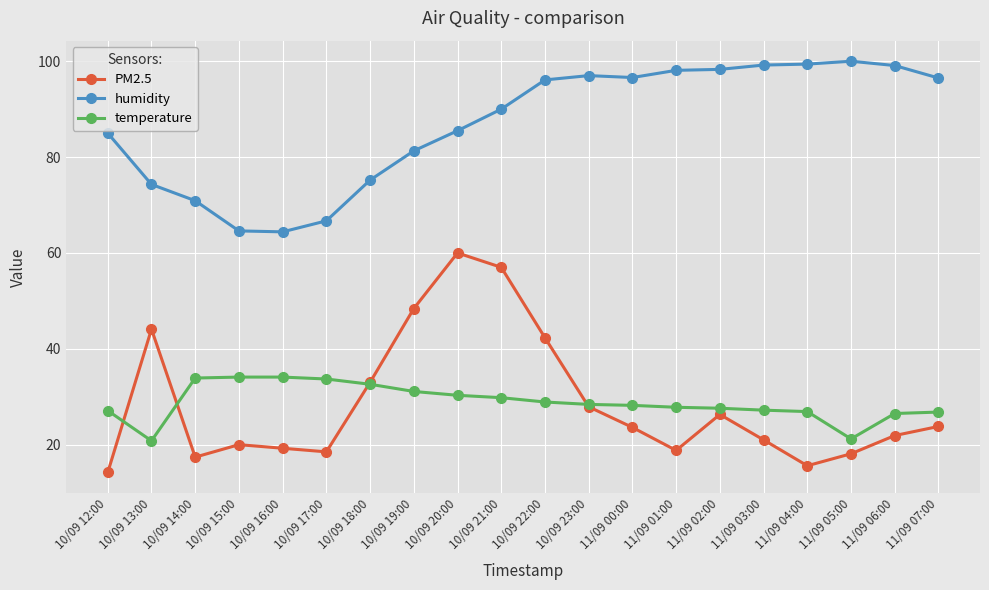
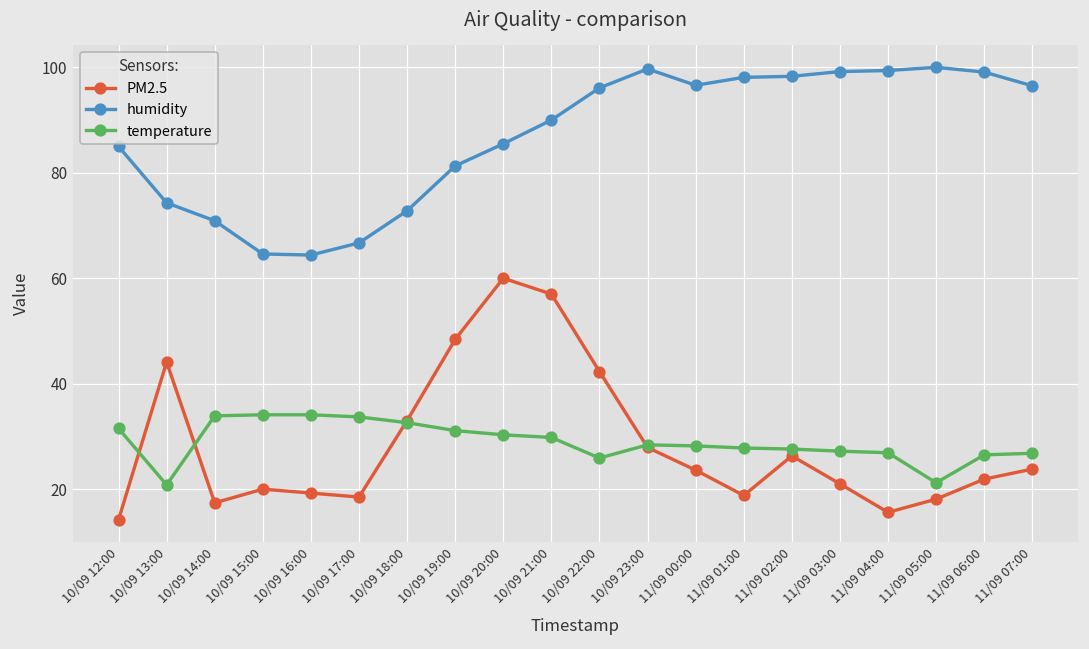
  {
    "PM2.5": {
      "10/09 12:00": 14,
      "10/09 13:00": 44,
      "10/09 14:00": 17,
      "10/09 15:00": 20,
      "10/09 16:00": 19,
      "10/09 17:00": 19,
      "10/09 19:00": 48,
      "10/09 20:00": 60,
      "10/09 21:00": 57,
      "10/09 22:00": 42,
      "11/09 00:00": 24,
      "11/09 01:00": 19,
      "11/09 02:00": 26,
      "11/09 03:00": 21,
      "11/09 04:00": 16,
      "11/09 05:00": 18,
      "11/09 06:00": 22,
      "11/09 07:00": 24
    },
    "humidity": {
      "10/09 12:00": 85,
      "10/09 13:00": 74,
      "10/09 14:00": 71,
      "10/09 15:00": 65,
      "10/09 16:00": 64,
      "10/09 17:00": 67,
-     "10/09 18:00": 75,
+     "10/09 18:00": 73,
      "10/09 19:00": 81,
      "10/09 20:00": 86,
      "10/09 21:00": 90,
      "10/09 22:00": 96,
-     "10/09 23:00": 97,
+     "10/09 23:00": 100,
      "11/09 00:00": 97,
      "11/09 01:00": 98,
      "11/09 02:00": 98,
      "11/09 03:00": 99,
      "11/09 04:00": 99,
      "11/09 05:00": 100,
      "11/09 06:00": 99,
      "11/09 07:00": 97
    },
    "temperature": {
-     "10/09 12:00": 27,
+     "10/09 12:00": 32,
      "10/09 13:00": 21,
      "10/09 14:00": 34,
      "10/09 15:00": 34,
      "10/09 16:00": 34,
      "10/09 17:00": 34,
      "10/09 19:00": 31,
      "10/09 20:00": 30,
      "10/09 21:00": 30,
-     "10/09 22:00": 29,
+     "10/09 22:00": 26,
      "11/09 00:00": 28,
      "11/09 01:00": 28,
      "11/09 02:00": 28,
      "11/09 03:00": 27,
      "11/09 04:00": 27,
      "11/09 05:00": 21,
      "11/09 06:00": 27,
      "11/09 07:00": 27
    }
  }
